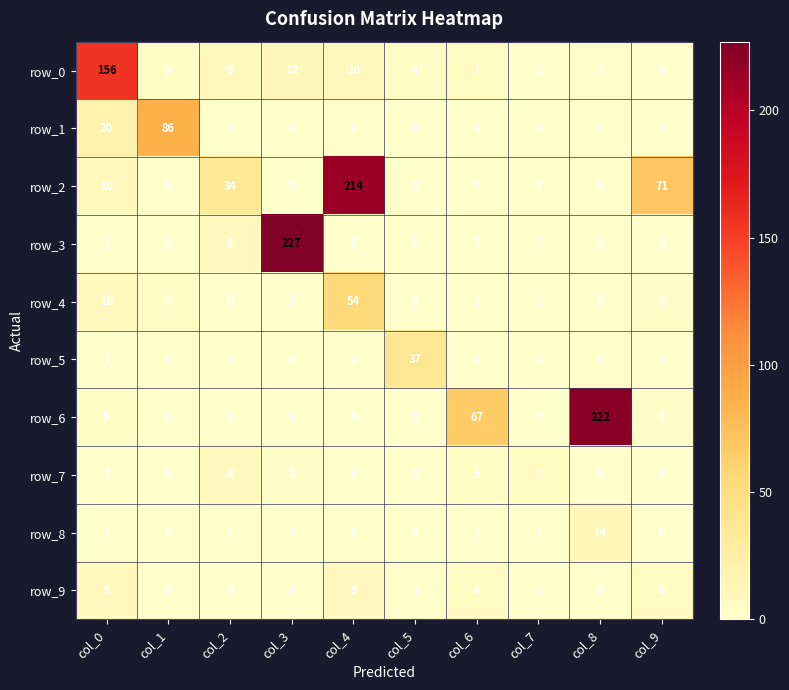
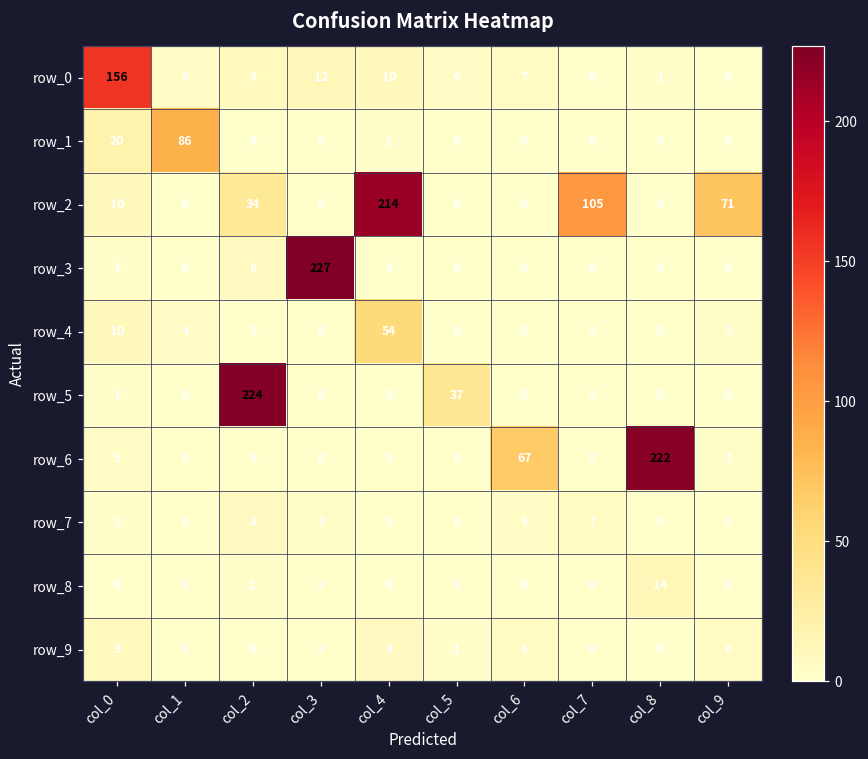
  {
    "row_0": {
      "col_0": 156,
      "col_1": 5,
      "col_2": 9,
      "col_3": 12,
      "col_4": 10,
      "col_5": 4,
      "col_6": 7,
      "col_7": 0,
      "col_8": 1,
      "col_9": 0
    },
    "row_1": {
      "col_0": 20,
      "col_1": 86,
      "col_2": 0,
      "col_3": 0,
      "col_4": 2,
      "col_5": 0,
      "col_6": 0,
      "col_7": 0,
      "col_8": 0,
      "col_9": 0
    },
    "row_2": {
      "col_0": 10,
      "col_1": 0,
      "col_2": 34,
      "col_3": 0,
      "col_4": 214,
      "col_5": 0,
      "col_6": 0,
-     "col_7": 0,
+     "col_7": 105,
      "col_8": 0,
      "col_9": 71
    },
    "row_3": {
      "col_0": 1,
      "col_1": 0,
      "col_2": 8,
      "col_3": 227,
      "col_4": 0,
      "col_5": 0,
      "col_6": 0,
      "col_7": 0,
      "col_8": 0,
      "col_9": 0
    },
    "row_4": {
      "col_0": 10,
      "col_1": 4,
      "col_2": 0,
      "col_3": 0,
      "col_4": 54,
      "col_5": 0,
      "col_6": 0,
      "col_7": 0,
      "col_8": 0,
      "col_9": 3
    },
    "row_5": {
      "col_0": 1,
      "col_1": 0,
-     "col_2": 0,
+     "col_2": 224,
      "col_3": 0,
      "col_4": 0,
      "col_5": 37,
      "col_6": 0,
      "col_7": 0,
      "col_8": 0,
      "col_9": 0
    },
    "row_6": {
      "col_0": 5,
      "col_1": 0,
      "col_2": 0,
      "col_3": 0,
      "col_4": 0,
      "col_5": 0,
      "col_6": 67,
      "col_7": 0,
      "col_8": 222,
      "col_9": 3
    },
    "row_7": {
      "col_0": 1,
      "col_1": 0,
      "col_2": 8,
      "col_3": 3,
      "col_4": 0,
      "col_5": 0,
      "col_6": 5,
      "col_7": 7,
      "col_8": 0,
      "col_9": 0
    },
    "row_8": {
      "col_0": 0,
      "col_1": 0,
      "col_2": 1,
      "col_3": 0,
      "col_4": 0,
      "col_5": 0,
      "col_6": 0,
      "col_7": 0,
      "col_8": 14,
      "col_9": 0
    },
    "row_9": {
      "col_0": 9,
      "col_1": 0,
      "col_2": 0,
      "col_3": 0,
      "col_4": 8,
      "col_5": 1,
      "col_6": 6,
      "col_7": 0,
      "col_8": 0,
      "col_9": 6
    }
  }
